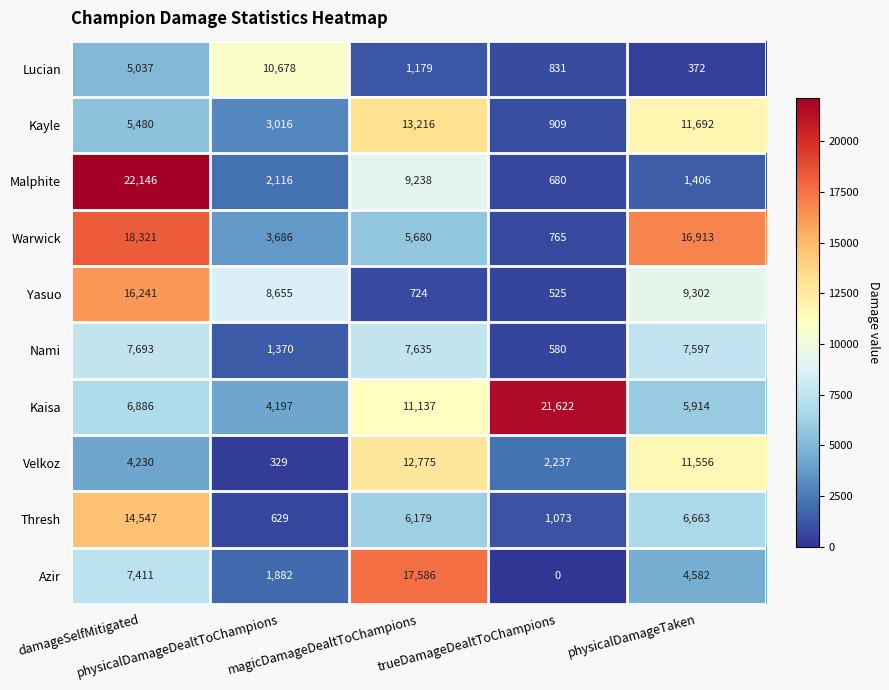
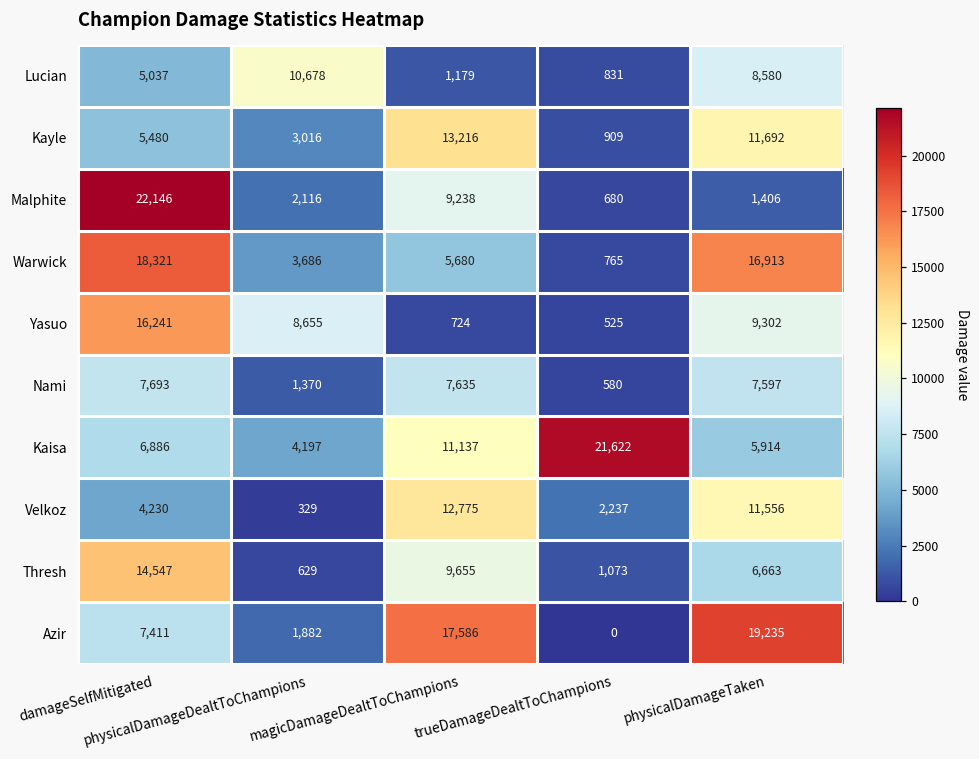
  {
    "Lucian": {
      "damageSelfMitigated": "5,037",
      "physicalDamageDealtToChampions": "10,678",
      "magicDamageDealtToChampions": "1,179",
      "trueDamageDealtToChampions": "831",
-     "physicalDamageTaken": "372"
+     "physicalDamageTaken": "8,580"
    },
    "Kayle": {
      "damageSelfMitigated": "5,480",
      "physicalDamageDealtToChampions": "3,016",
      "magicDamageDealtToChampions": "13,216",
      "trueDamageDealtToChampions": "909",
      "physicalDamageTaken": "11,692"
    },
    "Malphite": {
      "damageSelfMitigated": "22,146",
      "physicalDamageDealtToChampions": "2,116",
      "magicDamageDealtToChampions": "9,238",
      "trueDamageDealtToChampions": "680",
      "physicalDamageTaken": "1,406"
    },
    "Warwick": {
      "damageSelfMitigated": "18,321",
      "physicalDamageDealtToChampions": "3,686",
      "magicDamageDealtToChampions": "5,680",
      "trueDamageDealtToChampions": "765",
      "physicalDamageTaken": "16,913"
    },
    "Yasuo": {
      "damageSelfMitigated": "16,241",
      "physicalDamageDealtToChampions": "8,655",
      "magicDamageDealtToChampions": "724",
      "trueDamageDealtToChampions": "525",
      "physicalDamageTaken": "9,302"
    },
    "Nami": {
      "damageSelfMitigated": "7,693",
      "physicalDamageDealtToChampions": "1,370",
      "magicDamageDealtToChampions": "7,635",
      "trueDamageDealtToChampions": "580",
      "physicalDamageTaken": "7,597"
    },
    "Kaisa": {
      "damageSelfMitigated": "6,886",
      "physicalDamageDealtToChampions": "4,197",
      "magicDamageDealtToChampions": "11,137",
      "trueDamageDealtToChampions": "21,622",
      "physicalDamageTaken": "5,914"
    },
    "Velkoz": {
      "damageSelfMitigated": "4,230",
      "physicalDamageDealtToChampions": "329",
      "magicDamageDealtToChampions": "12,775",
      "trueDamageDealtToChampions": "2,237",
      "physicalDamageTaken": "11,556"
    },
    "Thresh": {
      "damageSelfMitigated": "14,547",
      "physicalDamageDealtToChampions": "629",
-     "magicDamageDealtToChampions": "6,179",
+     "magicDamageDealtToChampions": "9,655",
      "trueDamageDealtToChampions": "1,073",
      "physicalDamageTaken": "6,663"
    },
    "Azir": {
      "damageSelfMitigated": "7,411",
      "physicalDamageDealtToChampions": "1,882",
      "magicDamageDealtToChampions": "17,586",
      "trueDamageDealtToChampions": "0",
-     "physicalDamageTaken": "4,582"
+     "physicalDamageTaken": "19,235"
    }
  }
